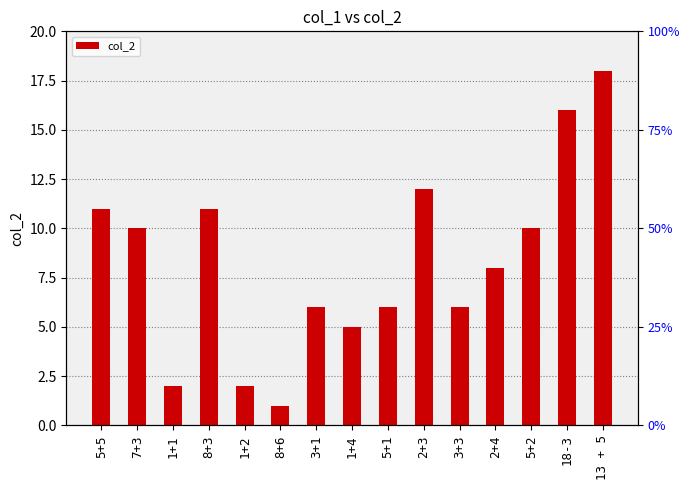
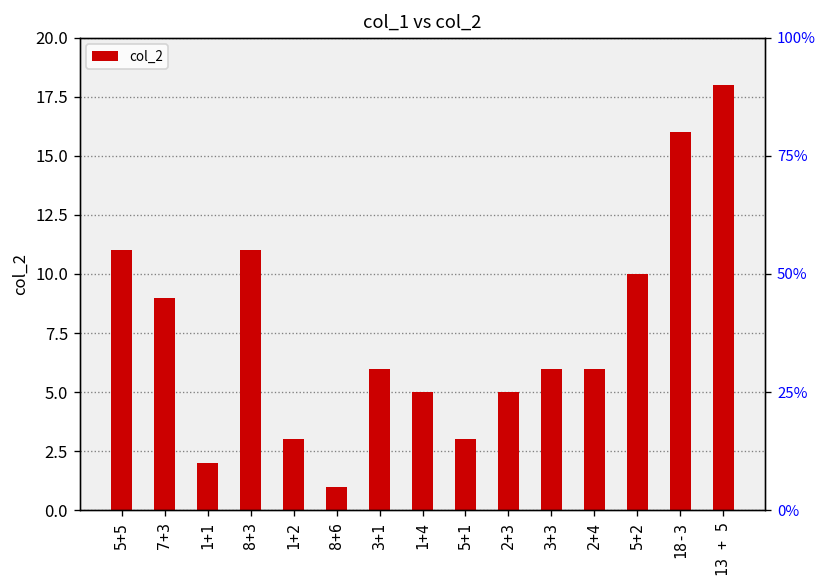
  {
    "5+5": 11,
-   "7+3": 10,
+   "7+3": 9,
    "1+1": 2,
    "8+3": 11,
-   "1+2": 2,
+   "1+2": 3,
    "8+6": 1,
    "3+1": 6,
    "1+4": 5,
-   "5+1": 6,
-   "2+3": 12,
+   "5+1": 3,
+   "2+3": 5,
    "3+3": 6,
-   "2+4": 8,
+   "2+4": 6,
    "5+2": 10,
    "18-3": 16,
    "13 + 5": 18
  }
